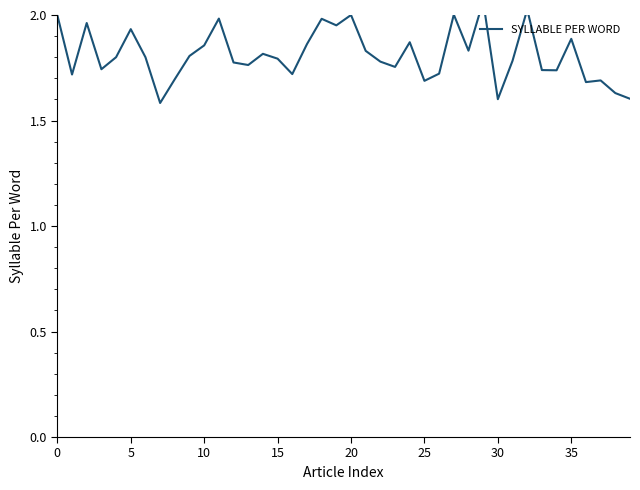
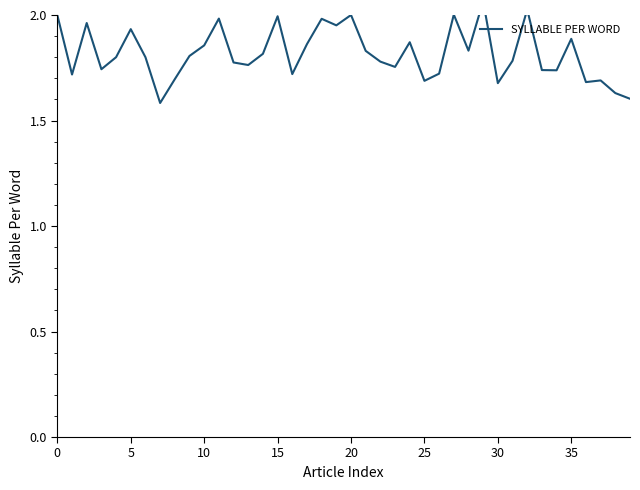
  {
    "0": 2.00,
    "5": 1.93,
    "10": 1.86,
-   "15": 1.79,
+   "15": 1.99,
    "20": 2.00,
    "25": 1.69,
-   "30": 1.60,
+   "30": 1.68,
    "35": 1.89
  }
